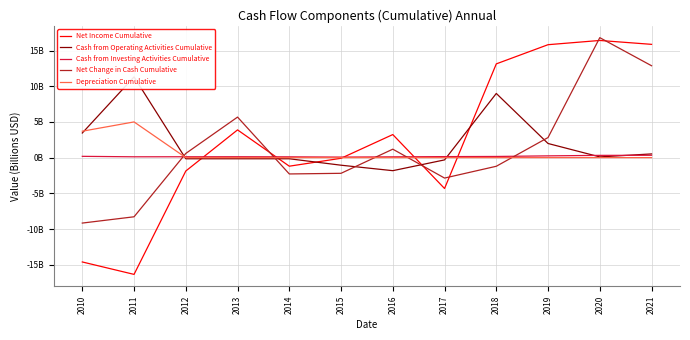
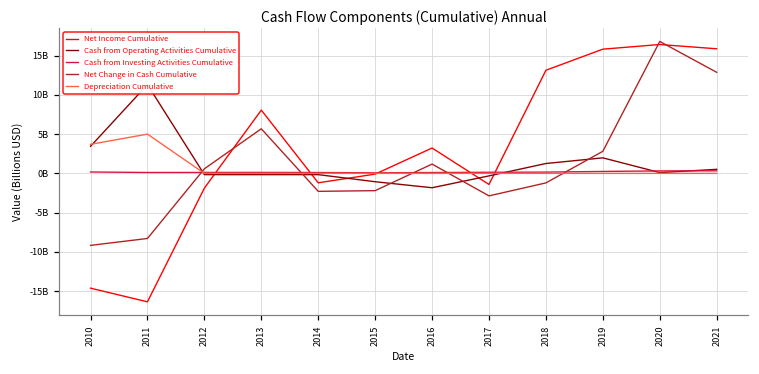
  {
    "Net Income Cumulative": {
      "2010": -15000000000,
      "2011": -16000000000,
      "2012": -2000000000,
-     "2013": 4000000000,
+     "2013": 8000000000,
      "2014": -1000000000,
      "2016": 3000000000,
-     "2017": -4000000000,
+     "2017": -1000000000,
      "2018": 13000000000,
      "2019": 16000000000,
      "2020": 16000000000,
      "2021": 16000000000
    },
    "Cash from Operating Activities Cumulative": {
      "2015": -1000000000,
      "2016": -2000000000,
-     "2018": 9000000000,
+     "2018": 1000000000,
      "2019": 2000000000
    },
    "Depreciation Cumulative": {
      "2011": 5000000000
    }
  }
